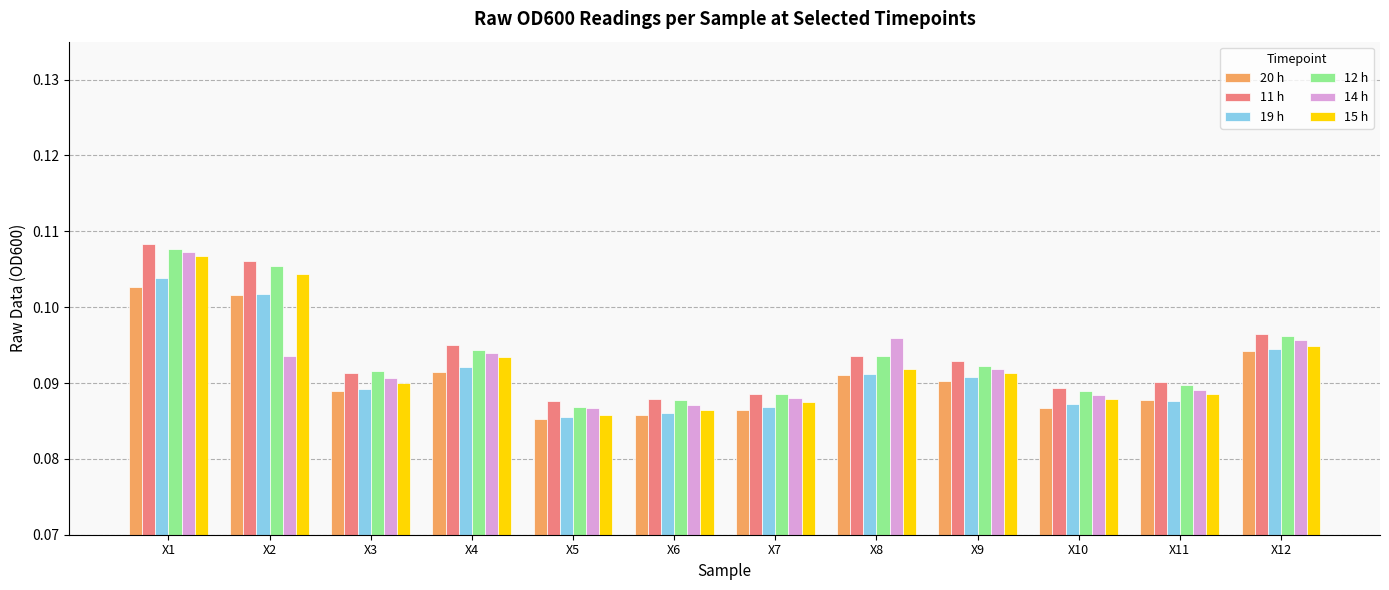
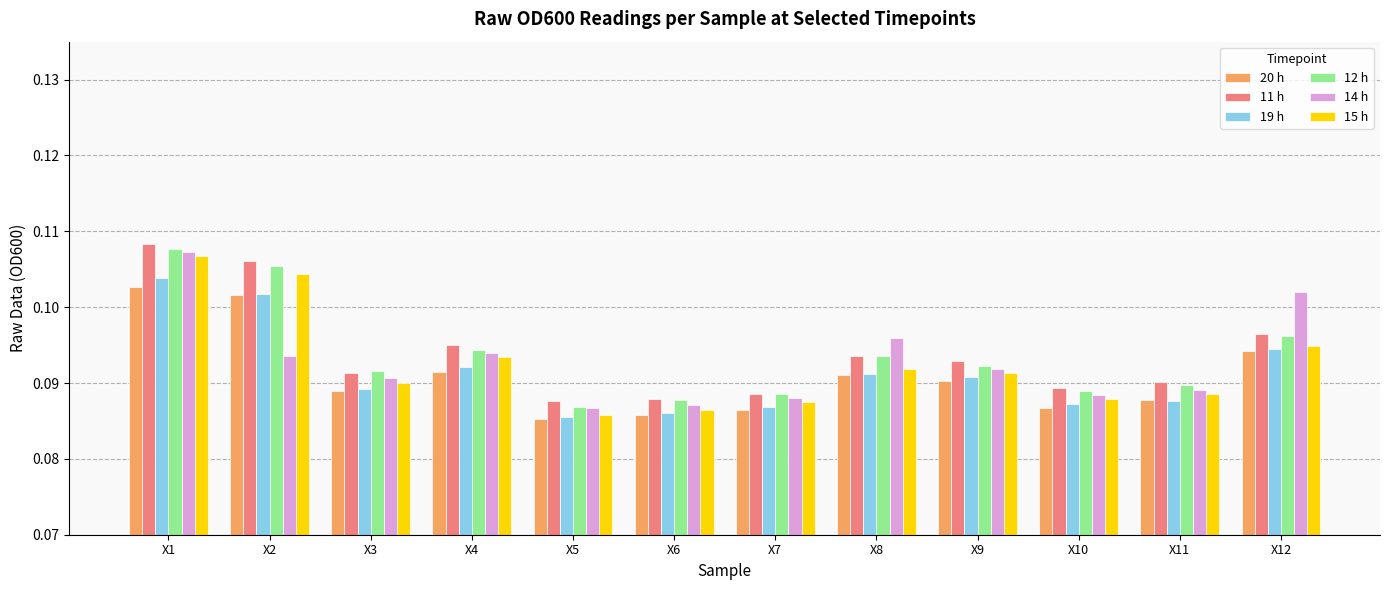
  {
    "19 h": {
      "X1": 0.104,
      "X2": 0.102,
      "X3": 0.089,
      "X4": 0.092,
      "X5": 0.086,
      "X6": 0.086,
      "X7": 0.087,
      "X8": 0.091,
      "X9": 0.091,
      "X10": 0.087,
      "X11": 0.088,
      "X12": 0.095
    },
    "12 h": {
      "X1": 0.108,
      "X2": 0.105,
      "X3": 0.092,
      "X4": 0.094,
      "X5": 0.087,
      "X6": 0.088,
      "X7": 0.089,
      "X8": 0.094,
      "X9": 0.092,
      "X10": 0.089,
      "X11": 0.090,
      "X12": 0.096
    },
    "14 h": {
      "X1": 0.107,
      "X2": 0.094,
      "X3": 0.091,
      "X4": 0.094,
      "X5": 0.087,
      "X6": 0.087,
      "X7": 0.088,
      "X8": 0.096,
      "X9": 0.092,
      "X10": 0.088,
      "X11": 0.089,
-     "X12": 0.096
+     "X12": 0.102
    },
    "15 h": {
      "X1": 0.107,
      "X2": 0.104,
      "X3": 0.090,
      "X4": 0.093,
      "X5": 0.086,
      "X6": 0.087,
      "X7": 0.088,
      "X8": 0.092,
      "X9": 0.091,
      "X10": 0.088,
      "X11": 0.089,
      "X12": 0.095
    }
  }
